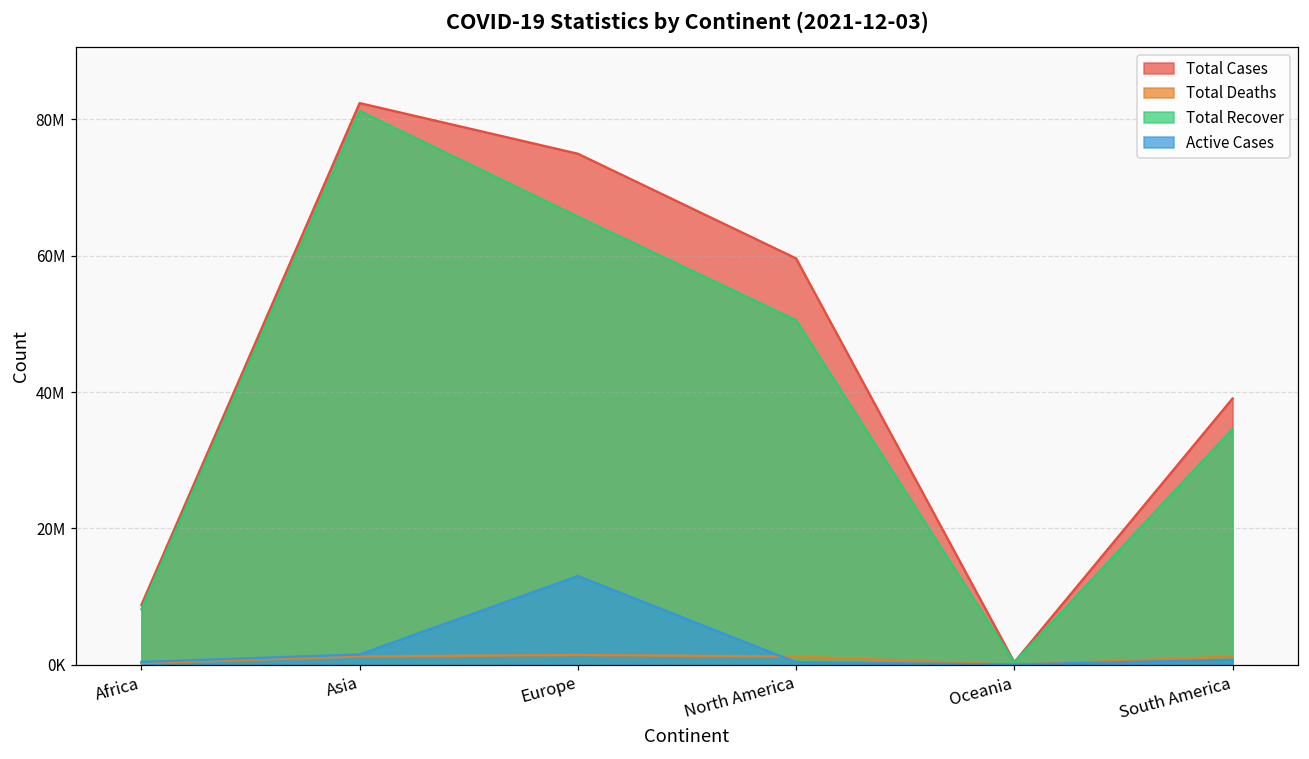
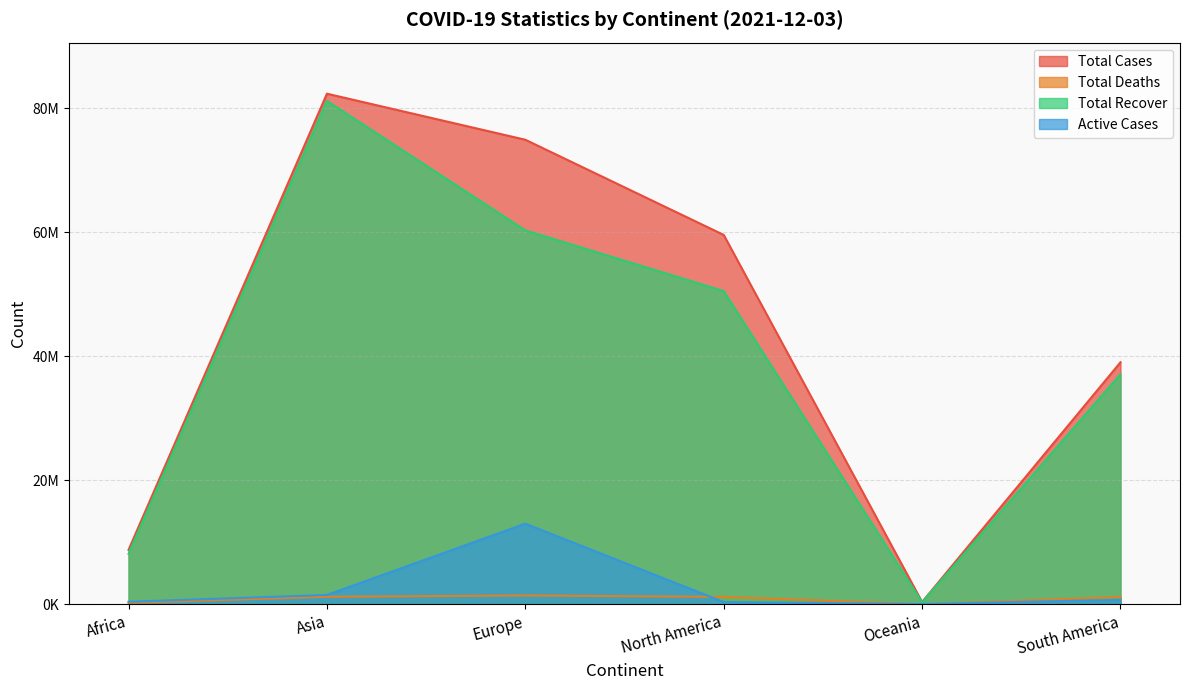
  {
    "Total Recover": {
      "Africa": 8000000,
      "Asia": 81000000,
-     "Europe": 66000000,
+     "Europe": 60000000,
      "North America": 51000000,
-     "South America": 35000000
+     "South America": 37000000
    },
    "Active Cases": {
      "Europe": 13000000,
      "North America": 0,
      "South America": 1000000
    }
  }
